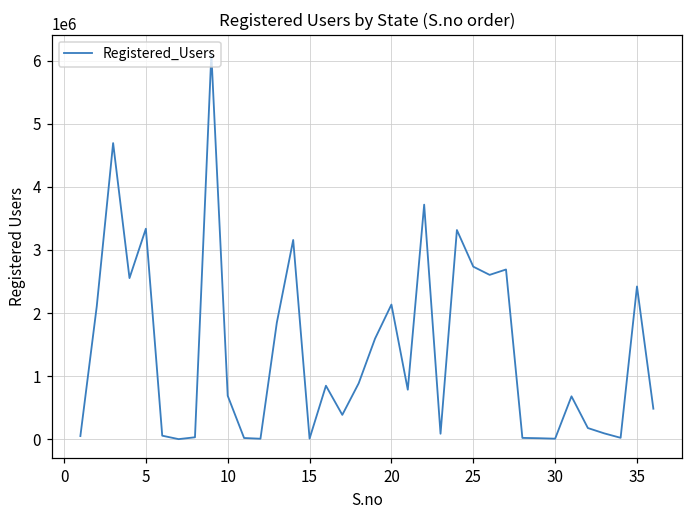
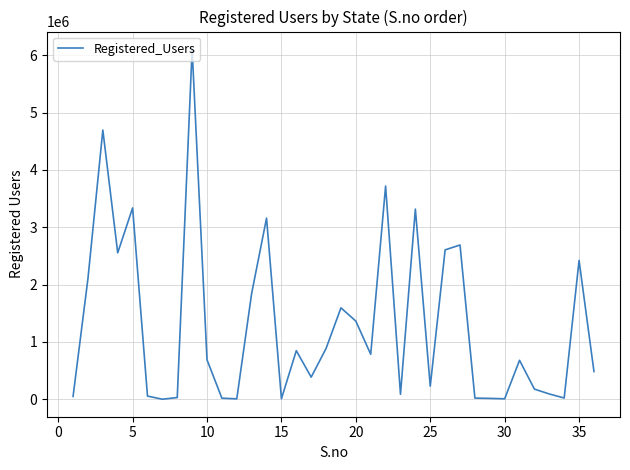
  {
    "5": 3300000,
    "10": 700000,
    "15": 0,
-   "20": 2100000,
-   "25": 2700000,
+   "20": 1400000,
+   "25": 200000,
    "30": 0,
    "35": 2400000
  }
